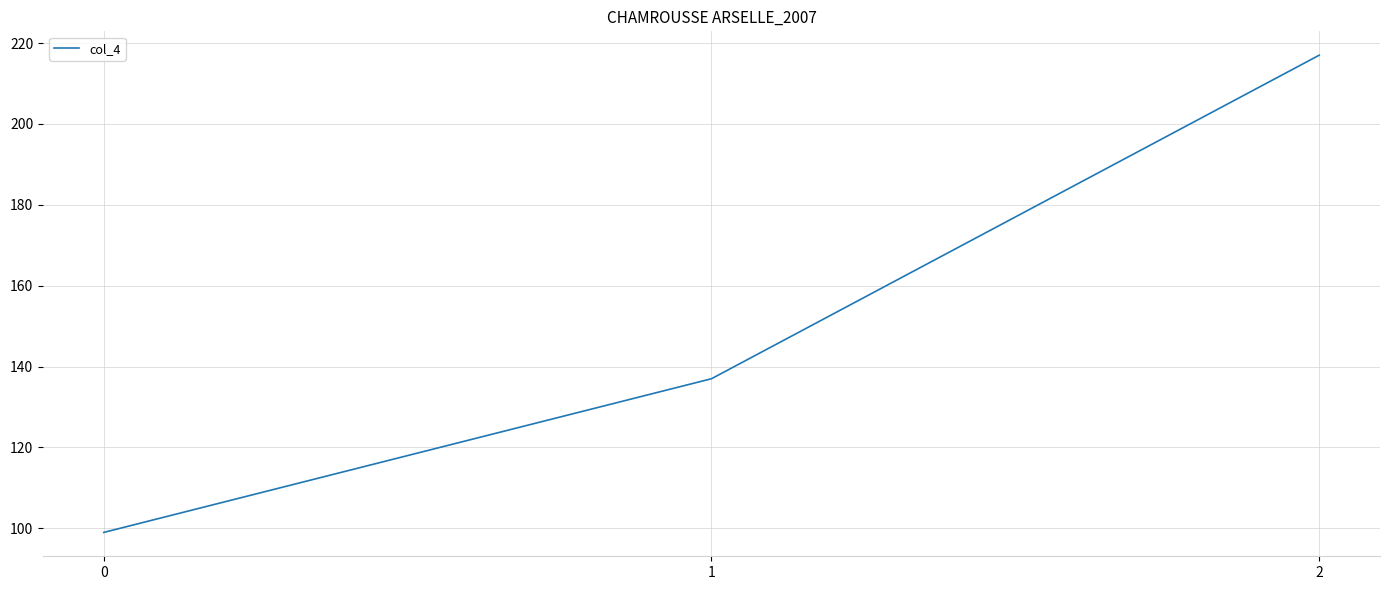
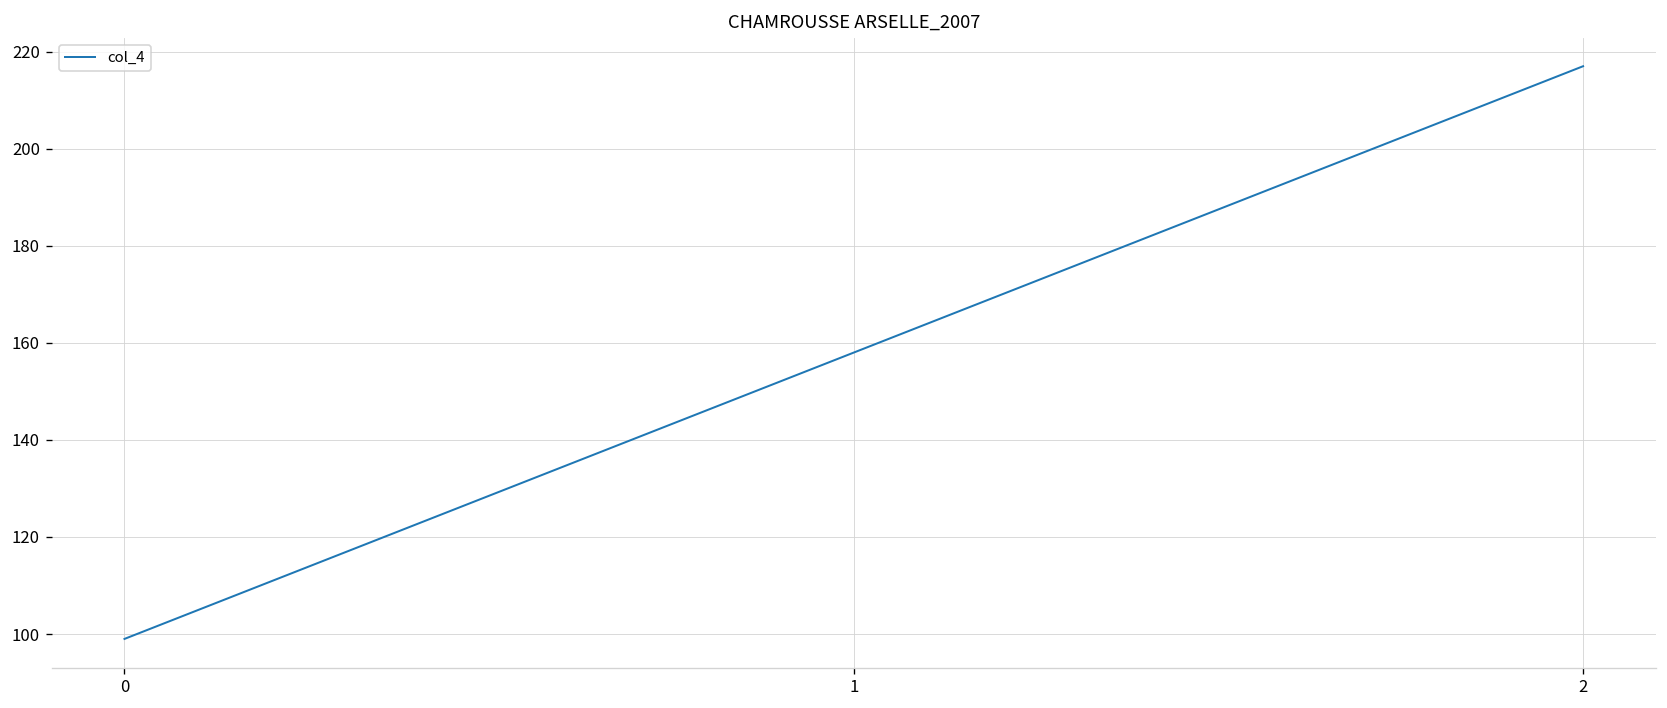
  {
    "0": 99,
-   "1": 137,
+   "1": 158,
    "2": 217
  }
